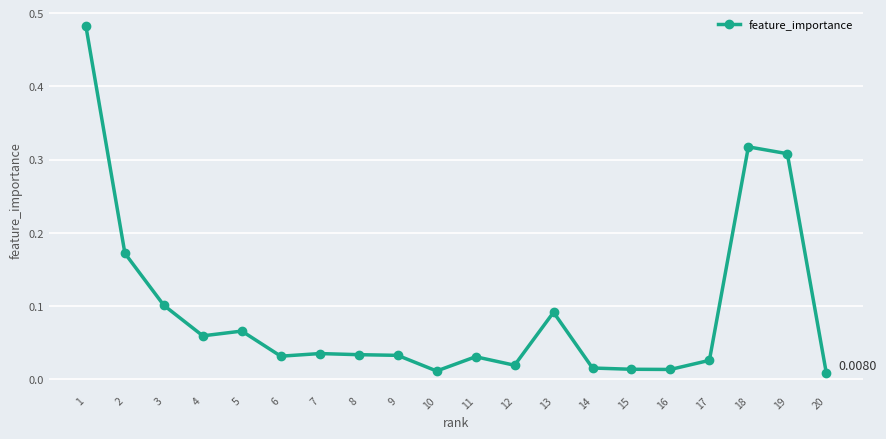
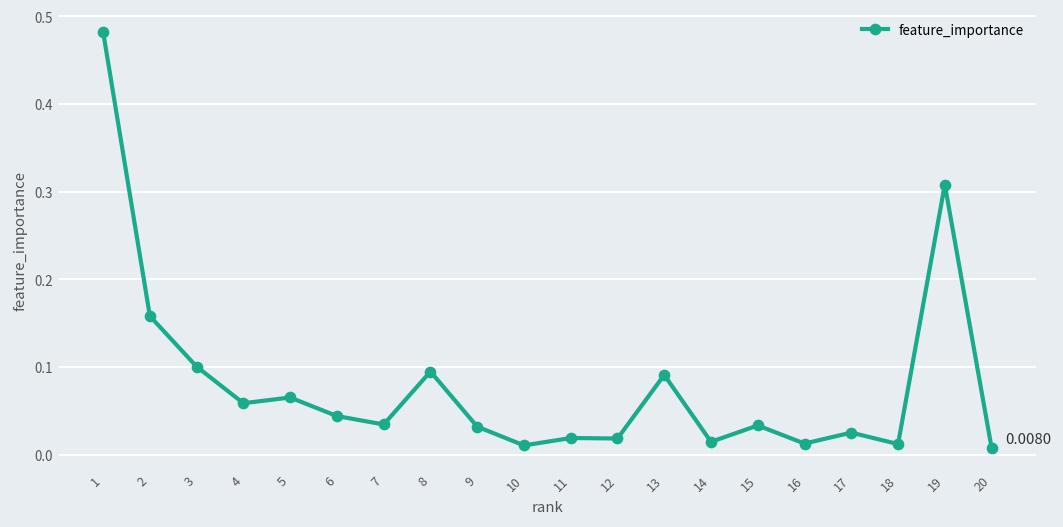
  {
    "1": 0.48,
-   "2": 0.17,
+   "2": 0.16,
    "3": 0.10,
    "4": 0.06,
    "5": 0.07,
-   "6": 0.03,
+   "6": 0.04,
    "7": 0.03,
-   "8": 0.03,
+   "8": 0.09,
    "9": 0.03,
    "10": 0.01,
-   "11": 0.03,
+   "11": 0.02,
    "12": 0.02,
    "13": 0.09,
    "14": 0.01,
-   "15": 0.01,
+   "15": 0.03,
    "16": 0.01,
    "17": 0.03,
-   "18": 0.32,
+   "18": 0.01,
    "19": 0.31
  }
